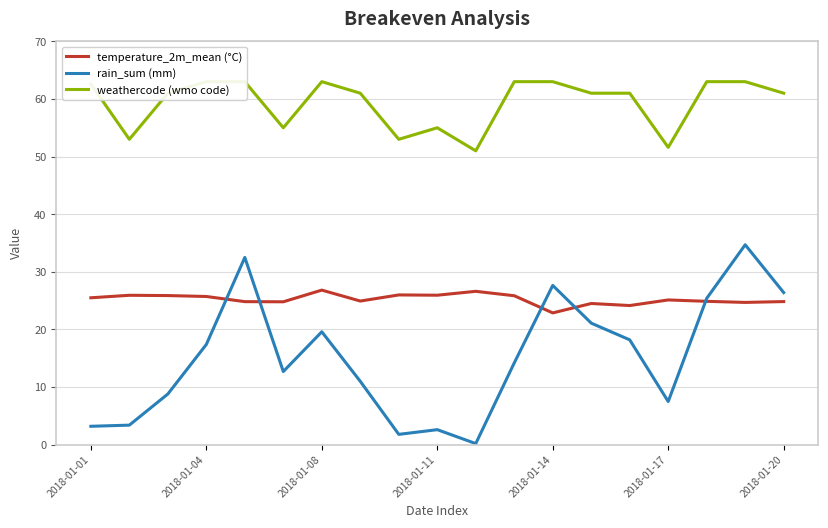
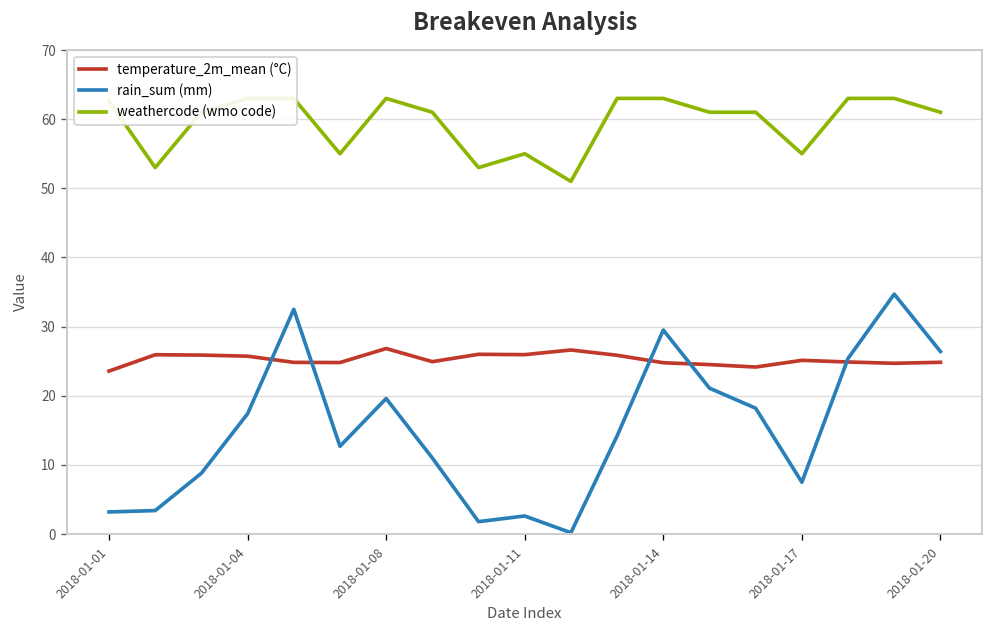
  {
    "temperature_2m_mean (°C)": {
-     "2018-01-01": 25,
+     "2018-01-01": 24,
      "2018-01-04": 26,
      "2018-01-08": 27,
      "2018-01-11": 26,
-     "2018-01-14": 23,
+     "2018-01-14": 25,
      "2018-01-17": 25,
      "2018-01-20": 25
    },
    "rain_sum (mm)": {
      "2018-01-01": 3,
      "2018-01-04": 17,
      "2018-01-08": 20,
      "2018-01-11": 3,
-     "2018-01-14": 28,
+     "2018-01-14": 29,
      "2018-01-17": 8,
      "2018-01-20": 26
    },
    "weathercode (wmo code)": {
      "2018-01-08": 63,
      "2018-01-11": 55,
      "2018-01-14": 63,
-     "2018-01-17": 52,
+     "2018-01-17": 55,
      "2018-01-20": 61
    }
  }
